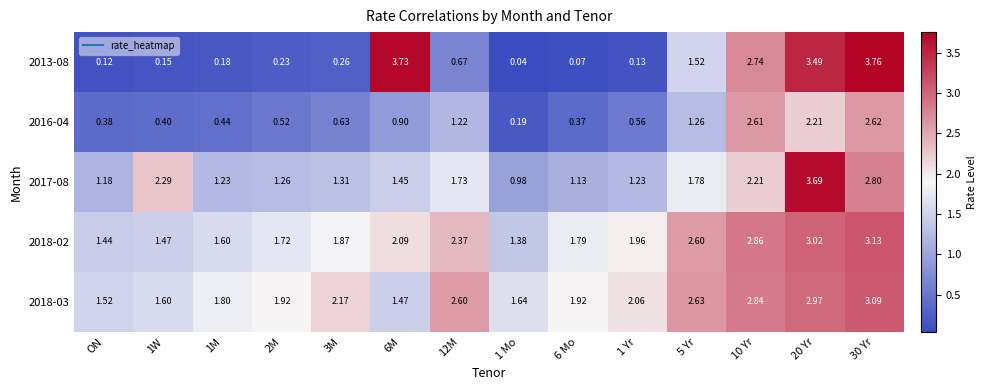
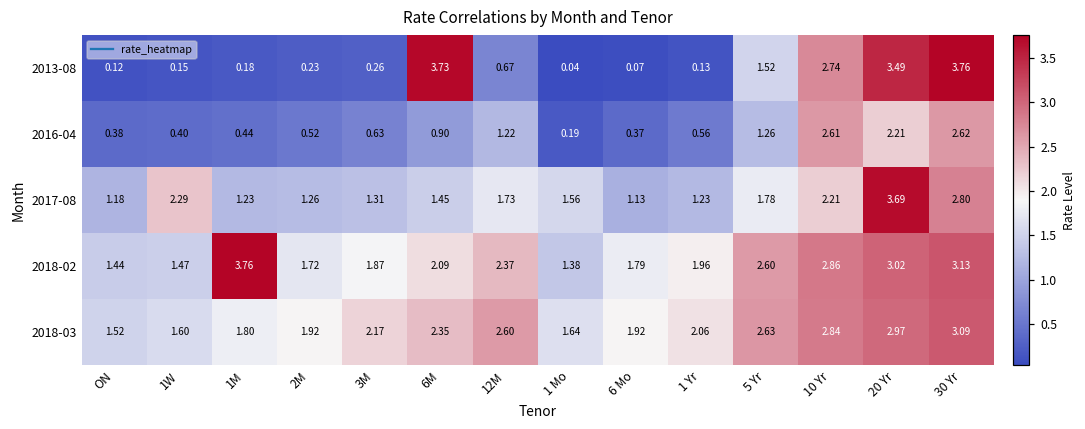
  {
    "2013-08": {
      "ON": 0.12,
      "1W": 0.15,
      "1M": 0.18,
      "2M": 0.23,
      "3M": 0.26,
      "6M": 3.73,
      "12M": 0.67,
      "1 Mo": 0.04,
      "6 Mo": 0.07,
      "1 Yr": 0.13,
      "5 Yr": 1.52,
      "10 Yr": 2.74,
      "20 Yr": 3.49,
      "30 Yr": 3.76
    },
    "2016-04": {
      "ON": 0.38,
      "1W": 0.40,
      "1M": 0.44,
      "2M": 0.52,
      "3M": 0.63,
      "6M": 0.90,
      "12M": 1.22,
      "1 Mo": 0.19,
      "6 Mo": 0.37,
      "1 Yr": 0.56,
      "5 Yr": 1.26,
      "10 Yr": 2.61,
      "20 Yr": 2.21,
      "30 Yr": 2.62
    },
    "2017-08": {
      "ON": 1.18,
      "1W": 2.29,
      "1M": 1.23,
      "2M": 1.26,
      "3M": 1.31,
      "6M": 1.45,
      "12M": 1.73,
-     "1 Mo": 0.98,
+     "1 Mo": 1.56,
      "6 Mo": 1.13,
      "1 Yr": 1.23,
      "5 Yr": 1.78,
      "10 Yr": 2.21,
      "20 Yr": 3.69,
      "30 Yr": 2.80
    },
    "2018-02": {
      "ON": 1.44,
      "1W": 1.47,
-     "1M": 1.60,
+     "1M": 3.76,
      "2M": 1.72,
      "3M": 1.87,
      "6M": 2.09,
      "12M": 2.37,
      "1 Mo": 1.38,
      "6 Mo": 1.79,
      "1 Yr": 1.96,
      "5 Yr": 2.60,
      "10 Yr": 2.86,
      "20 Yr": 3.02,
      "30 Yr": 3.13
    },
    "2018-03": {
      "ON": 1.52,
      "1W": 1.60,
      "1M": 1.80,
      "2M": 1.92,
      "3M": 2.17,
-     "6M": 1.47,
+     "6M": 2.35,
      "12M": 2.60,
      "1 Mo": 1.64,
      "6 Mo": 1.92,
      "1 Yr": 2.06,
      "5 Yr": 2.63,
      "10 Yr": 2.84,
      "20 Yr": 2.97,
      "30 Yr": 3.09
    }
  }
